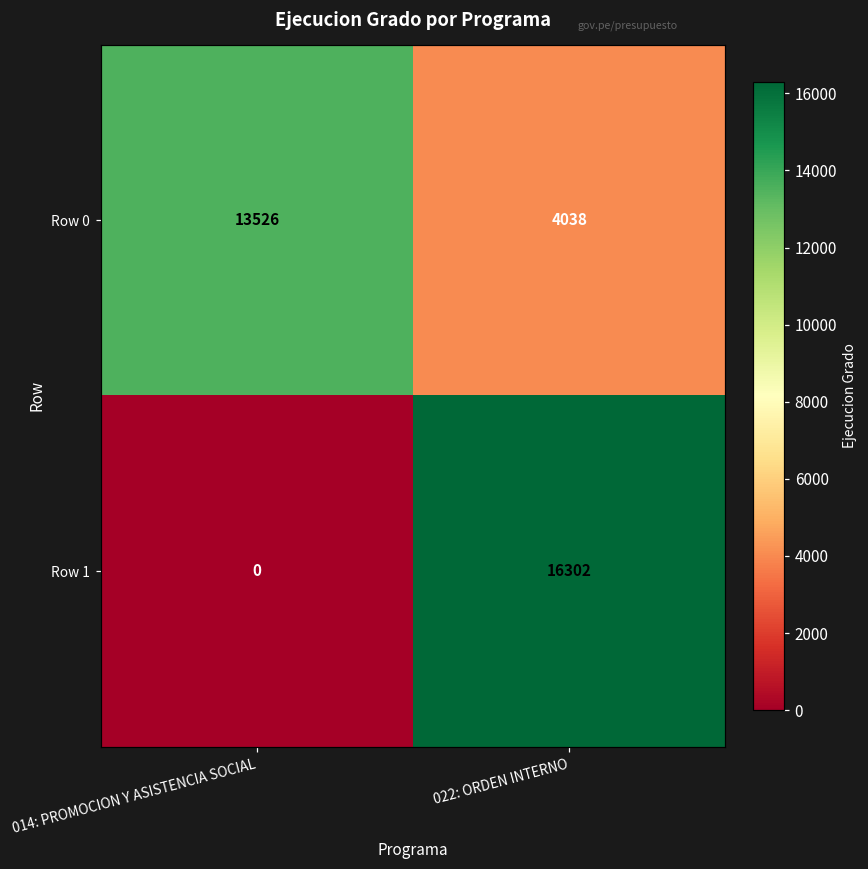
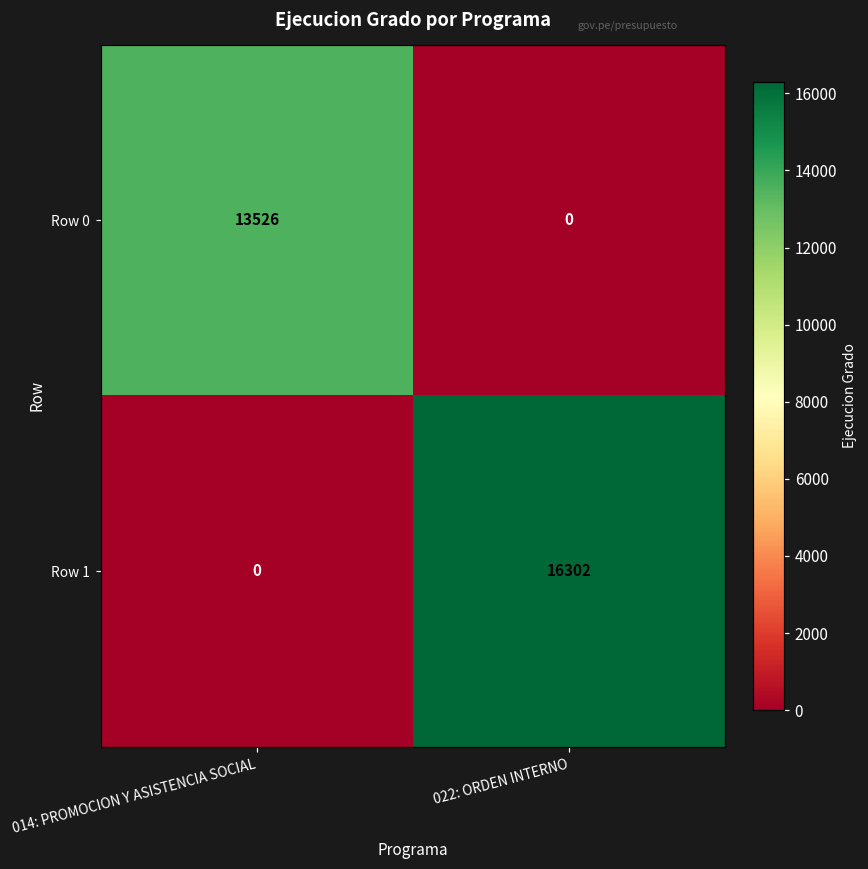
  {
    "Row 0": {
      "014: PROMOCION Y ASISTENCIA SOCIAL": 13526,
-     "022: ORDEN INTERNO": 4038
+     "022: ORDEN INTERNO": 0
    },
    "Row 1": {
      "014: PROMOCION Y ASISTENCIA SOCIAL": 0,
      "022: ORDEN INTERNO": 16302
    }
  }
